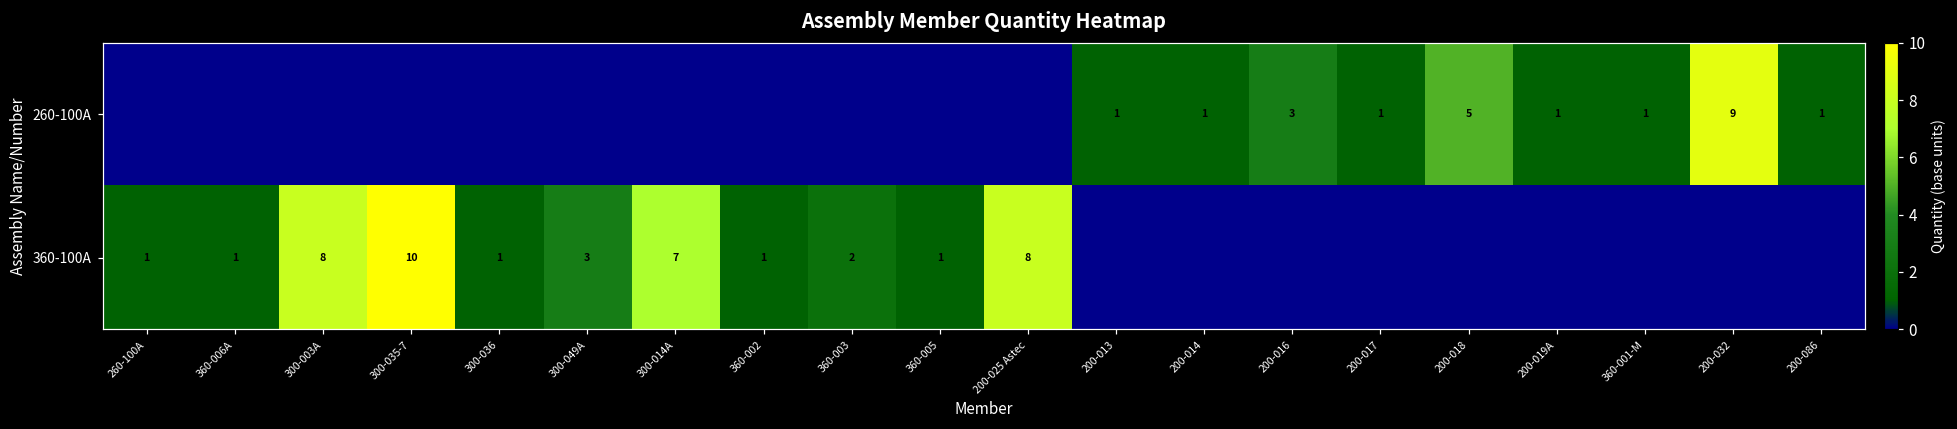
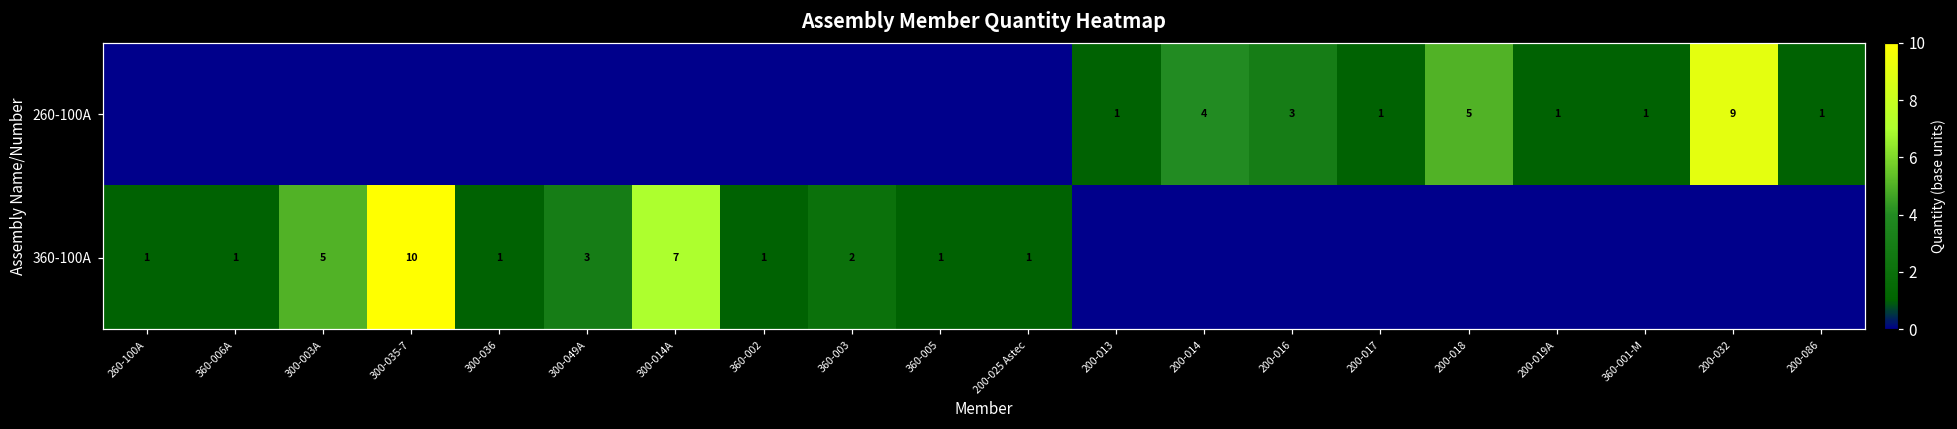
  {
    "260-100A": {
      "200-013": 1,
-     "200-014": 1,
+     "200-014": 4,
      "200-016": 3,
      "200-017": 1,
      "200-018": 5,
      "200-019A": 1,
      "360-001-M": 1,
      "200-032": 9,
      "200-086": 1
    },
    "360-100A": {
      "260-100A": 1,
      "360-006A": 1,
-     "300-003A": 8,
+     "300-003A": 5,
      "300-035-7": 10,
      "300-036": 1,
      "300-049A": 3,
      "300-014A": 7,
      "360-002": 1,
      "360-003": 2,
      "360-005": 1,
-     "200-025 Astec": 8
+     "200-025 Astec": 1
    }
  }
